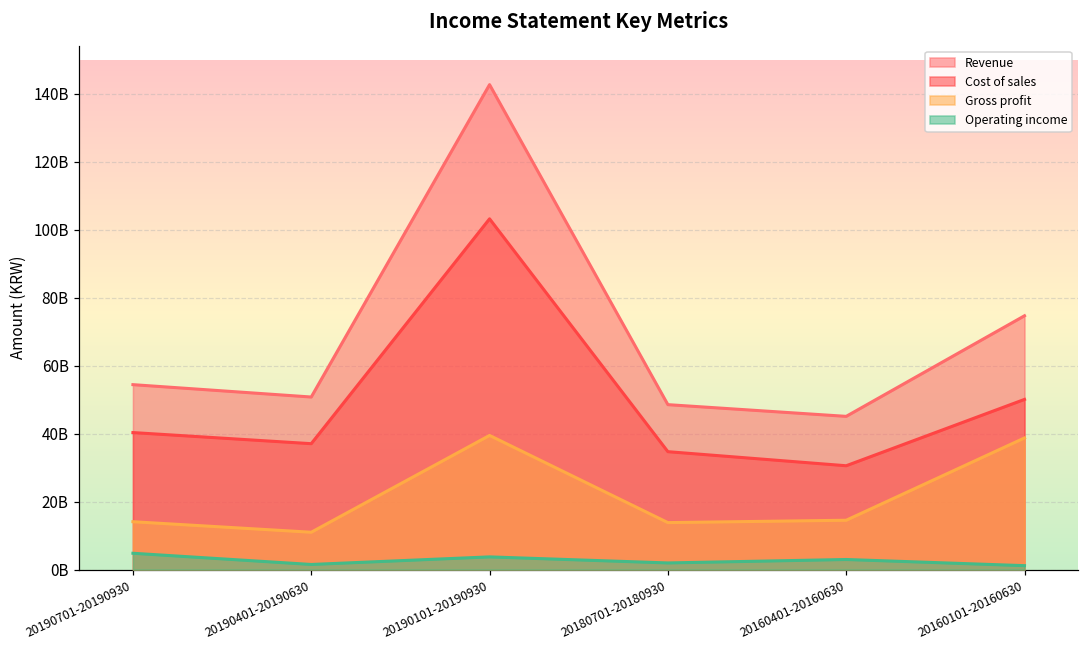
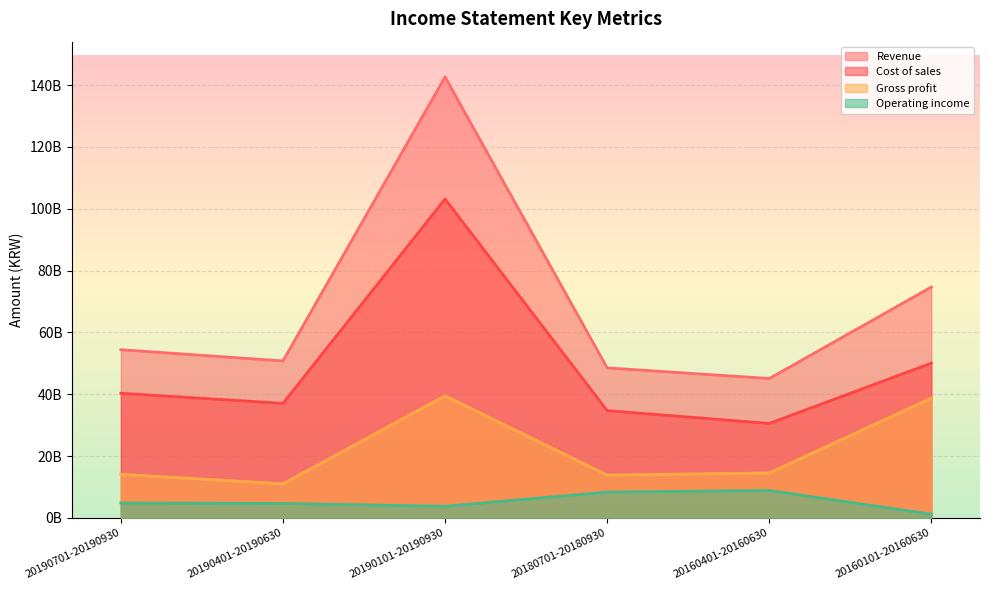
  {
    "Gross profit": {
      "20190701-20190930": 14000000000,
      "20190401-20190630": 11000000000,
      "20190101-20190930": 39000000000,
      "20180701-20180930": 14000000000,
      "20160401-20160630": 15000000000,
      "20160101-20160630": 39000000000
    },
    "Operating income": {
      "20190701-20190930": 5000000000,
-     "20190401-20190630": 2000000000,
+     "20190401-20190630": 5000000000,
      "20190101-20190930": 4000000000,
-     "20180701-20180930": 2000000000,
-     "20160401-20160630": 3000000000,
+     "20180701-20180930": 8000000000,
+     "20160401-20160630": 9000000000,
      "20160101-20160630": 1000000000
    }
  }
